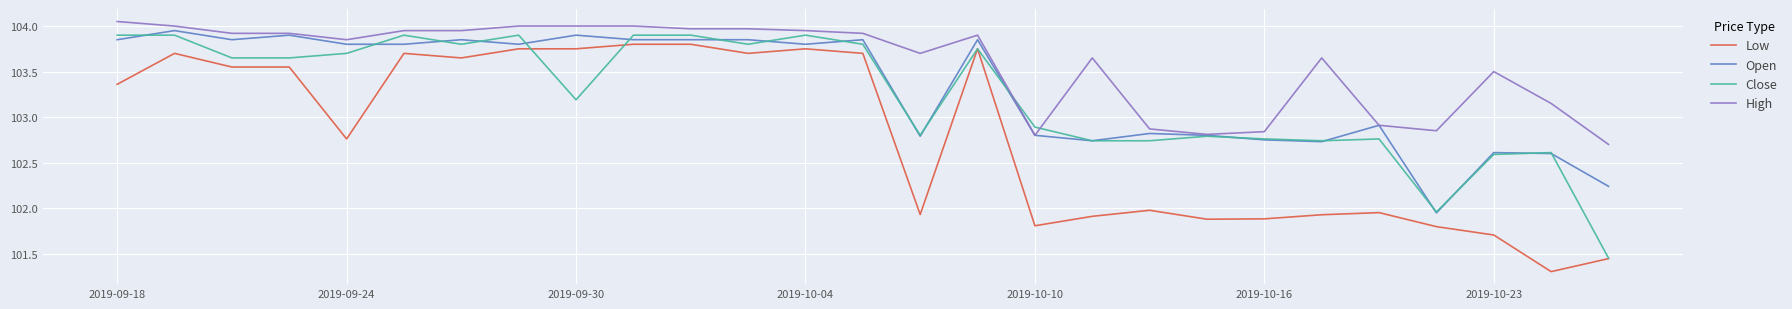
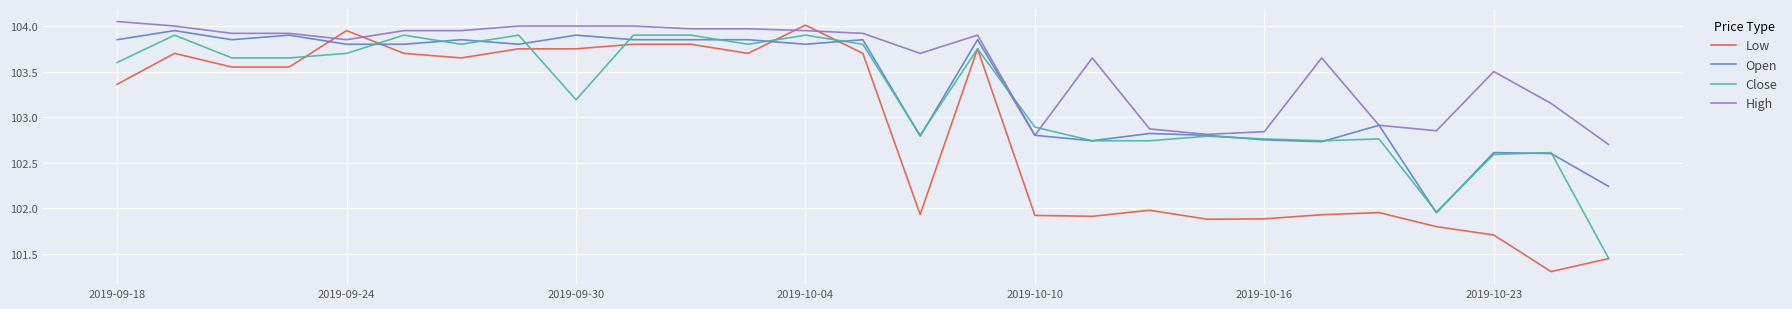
  {
    "Low": {
      "2019-09-18": 103.4,
-     "2019-09-24": 102.8,
+     "2019-09-24": 104.0,
      "2019-09-30": 103.8,
-     "2019-10-04": 103.8,
-     "2019-10-10": 101.8,
+     "2019-10-04": 104.0,
+     "2019-10-10": 101.9,
      "2019-10-16": 101.9,
      "2019-10-23": 101.7
    },
    "Close": {
-     "2019-09-18": 103.9,
+     "2019-09-18": 103.6,
      "2019-09-24": 103.7,
      "2019-09-30": 103.2,
      "2019-10-04": 103.9,
      "2019-10-10": 102.9
    }
  }
